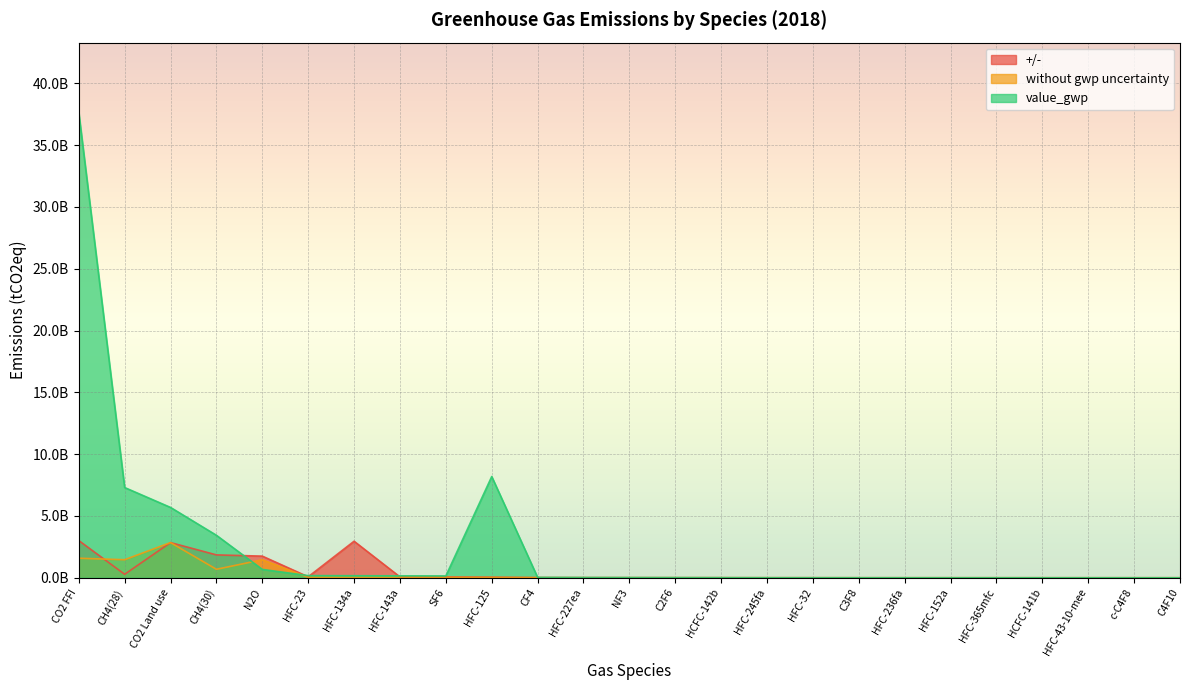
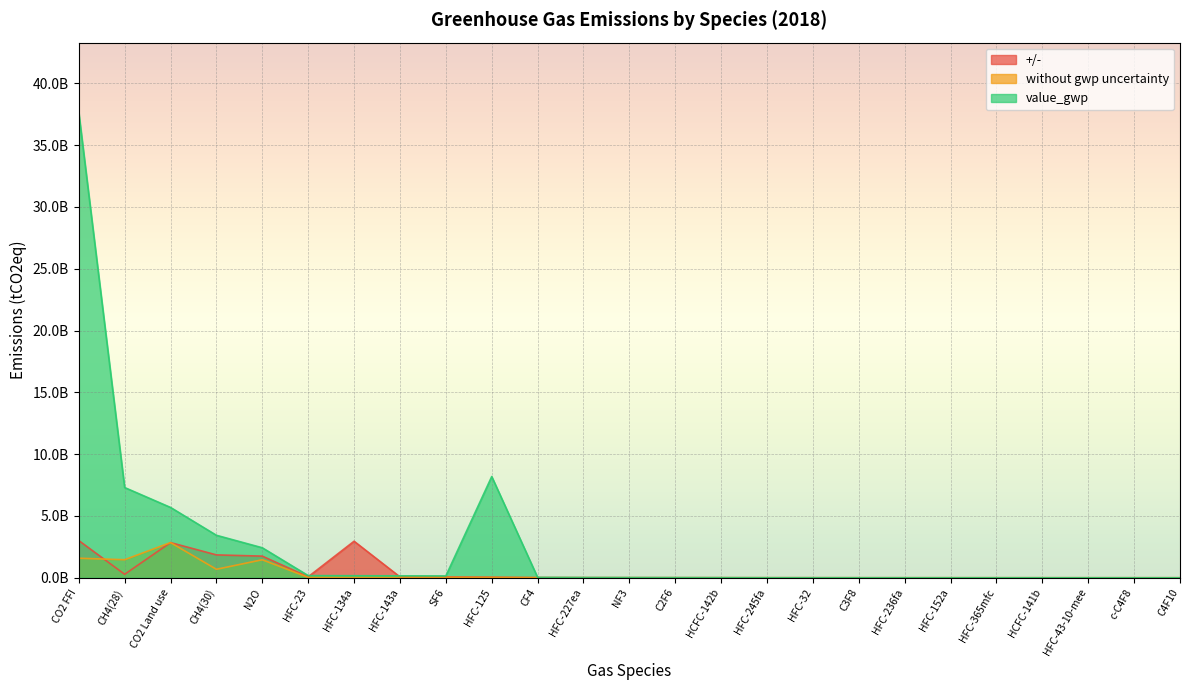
  {
    "+/-": {
      "CO2 FFI": 3000000000,
      "CH4(28)": 300000000,
      "CH4(30)": 1900000000,
      "N2O": 1800000000,
      "HFC-134a": 3000000000
    },
    "without gwp uncertainty": {
      "CO2 FFI": 1600000000,
      "CH4(28)": 1500000000,
      "CH4(30)": 700000000,
      "N2O": 1500000000
    },
    "value_gwp": {
      "CO2 FFI": 37600000000,
      "CH4(28)": 7300000000,
      "CO2 Land use": 5700000000,
      "CH4(30)": 3400000000,
-     "N2O": 700000000,
+     "N2O": 2400000000,
      "HFC-125": 8200000000
    }
  }
